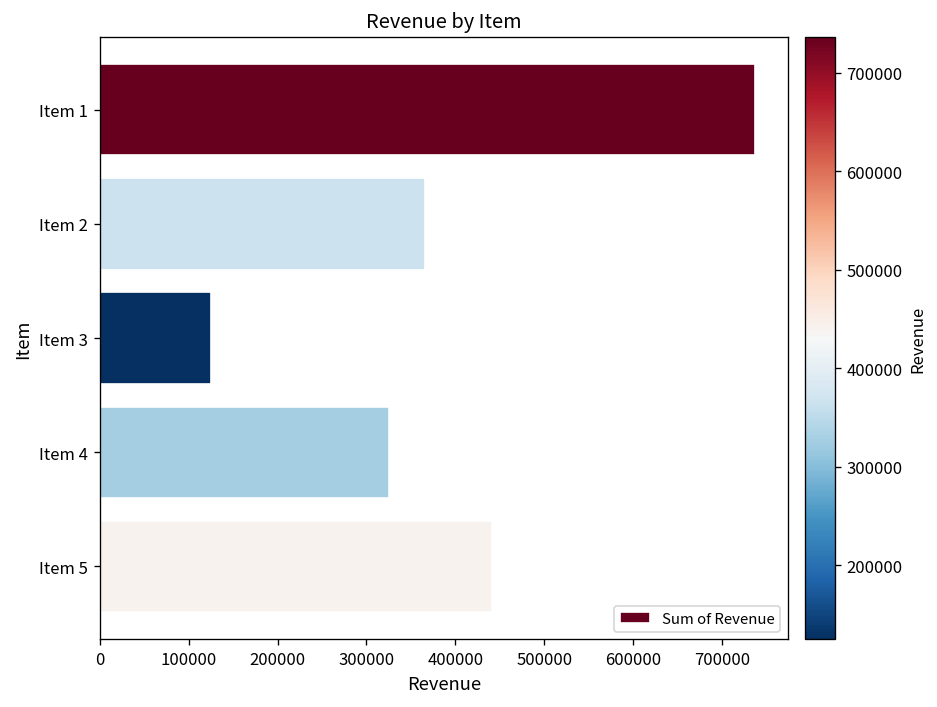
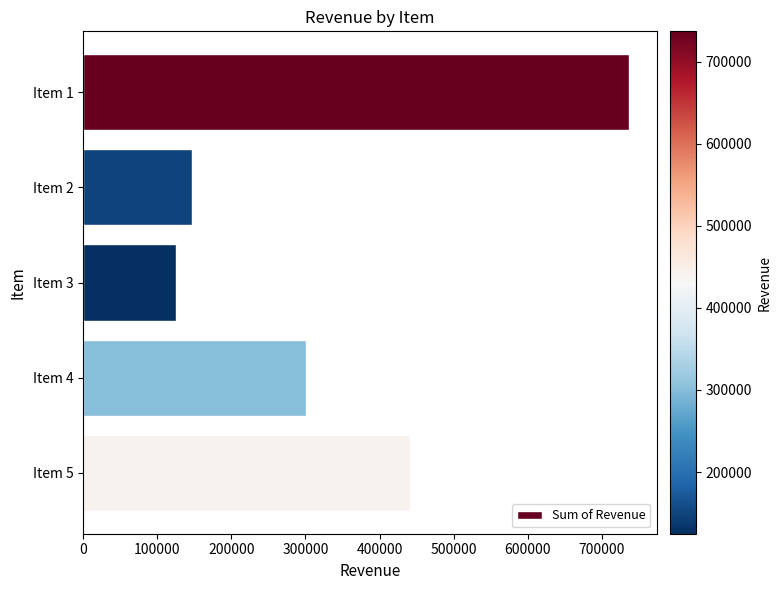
  {
    "Item 1": 740000,
-   "Item 2": 370000,
+   "Item 2": 150000,
    "Item 3": 120000,
-   "Item 4": 330000,
+   "Item 4": 300000,
    "Item 5": 440000
  }
